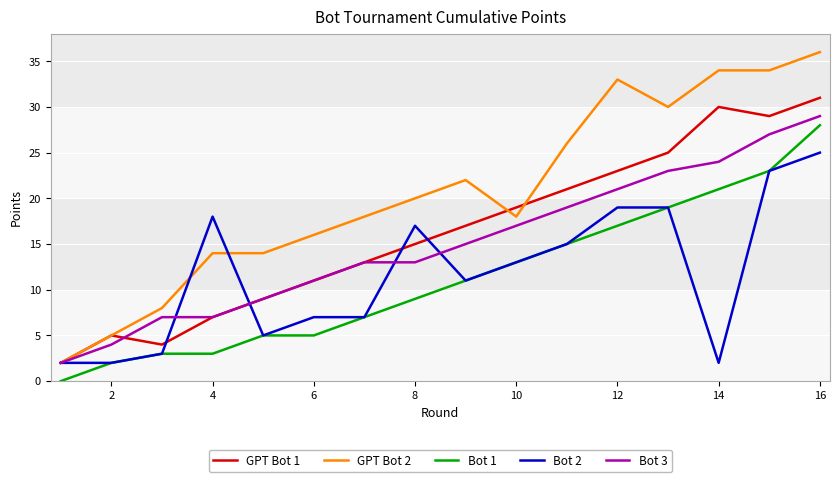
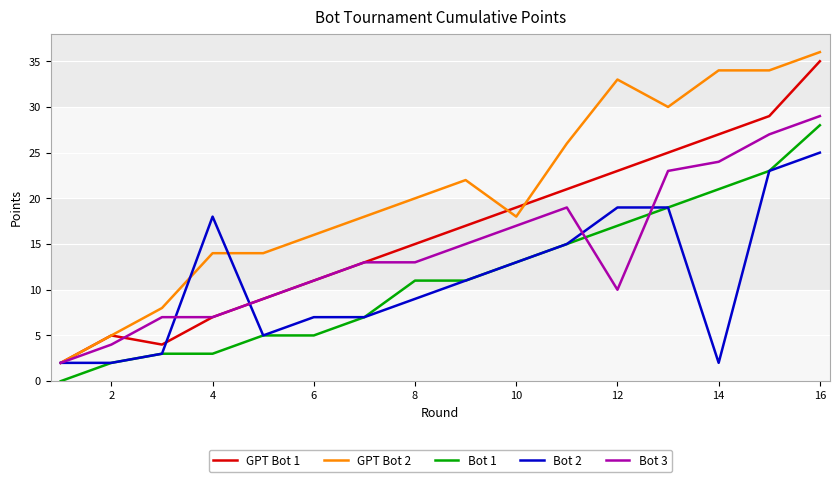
  {
    "GPT Bot 1": {
      "8": 15,
      "10": 19,
      "12": 23,
-     "14": 30,
-     "16": 31
+     "14": 27,
+     "16": 35
    },
    "GPT Bot 2": {
      "4": 14,
      "6": 16,
      "8": 20,
      "10": 18,
      "12": 33,
      "14": 34,
      "16": 36
    },
    "Bot 1": {
      "4": 3,
      "6": 5,
-     "8": 9,
+     "8": 11,
      "12": 17,
      "14": 21,
      "16": 28
    },
    "Bot 2": {
      "4": 18,
      "6": 7,
-     "8": 17,
+     "8": 9,
      "12": 19,
      "14": 2,
      "16": 25
    },
    "Bot 3": {
      "2": 4,
      "8": 13,
      "10": 17,
-     "12": 21,
+     "12": 10,
      "14": 24,
      "16": 29
    }
  }
